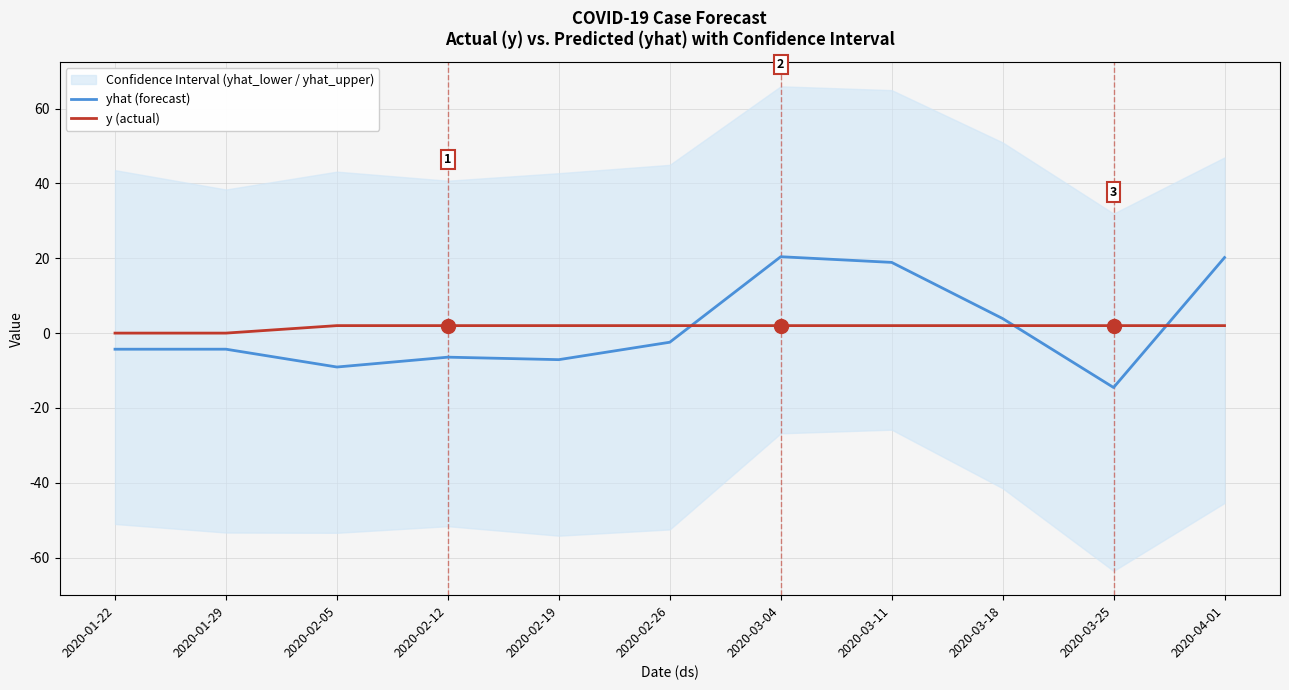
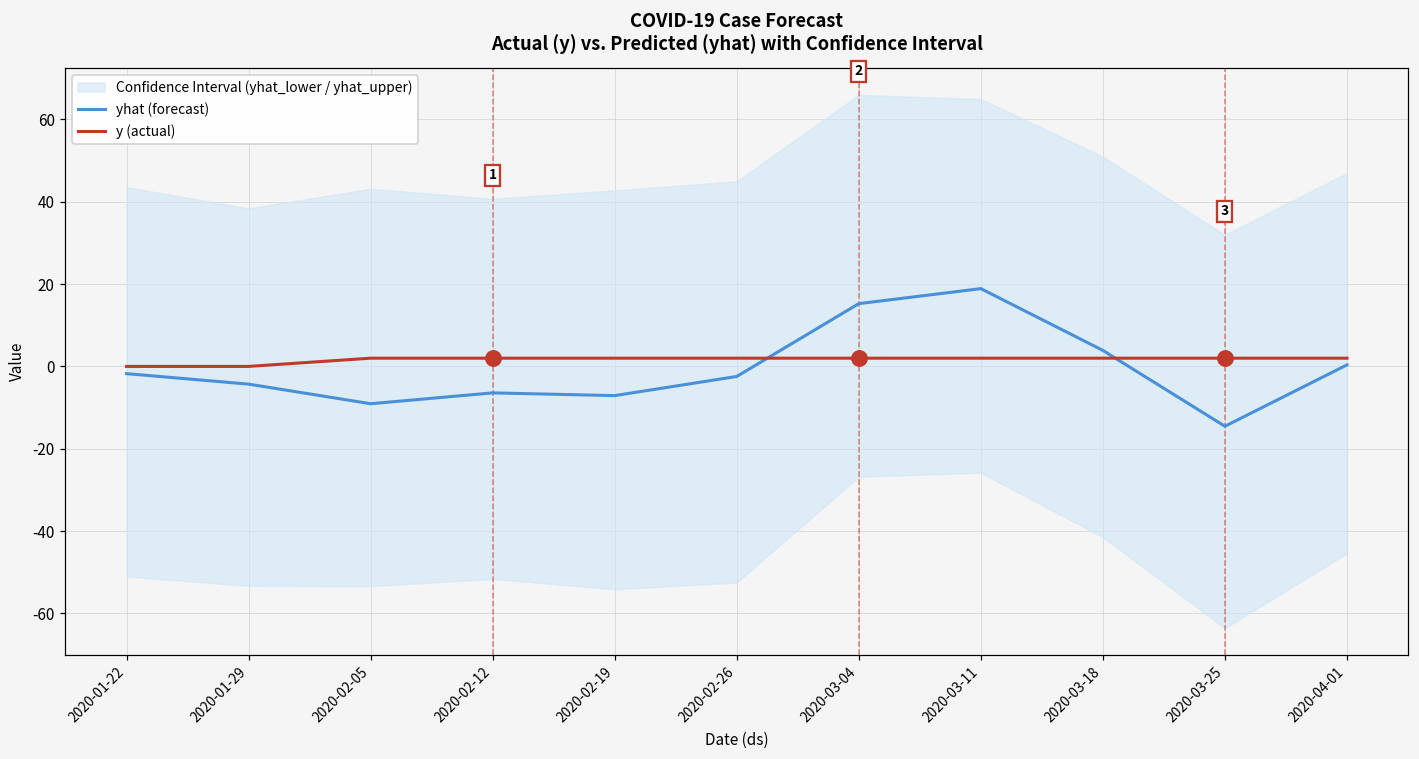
  {
    "yhat (forecast)": {
-     "2020-01-22": -4,
+     "2020-01-22": -2,
      "2020-01-29": -4,
      "2020-02-05": -9,
      "2020-02-12": -6,
      "2020-02-19": -7,
      "2020-02-26": -2,
-     "2020-03-04": 20,
+     "2020-03-04": 15,
      "2020-03-11": 19,
      "2020-03-18": 4,
      "2020-03-25": -15,
-     "2020-04-01": 20
+     "2020-04-01": 0
    }
  }
